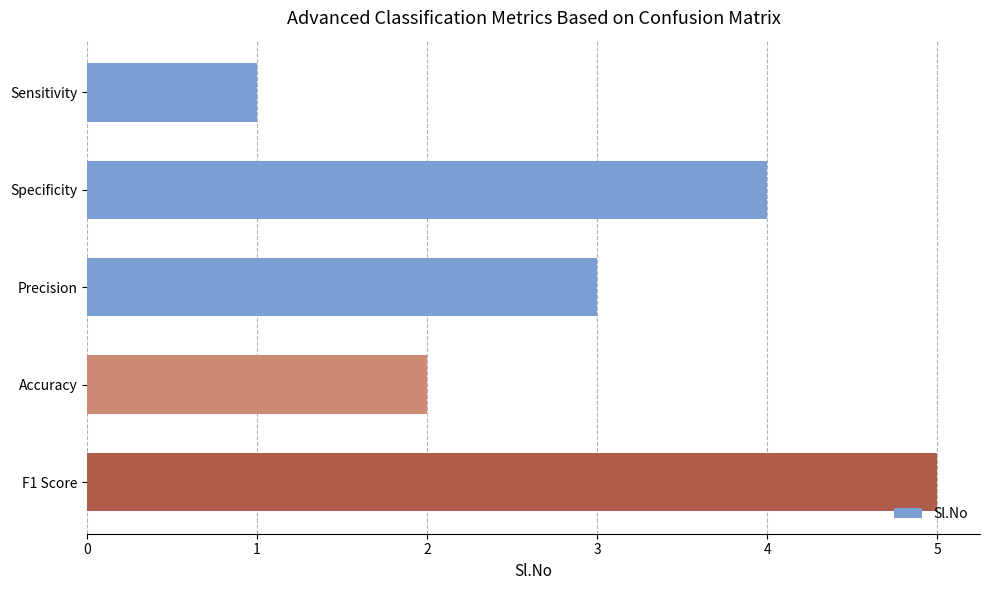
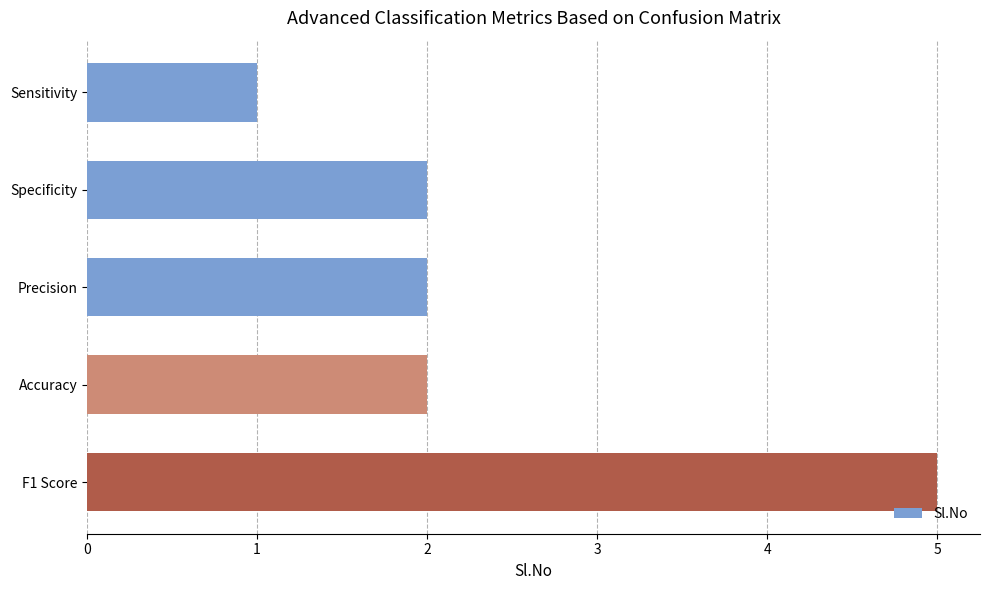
  {
    "Sensitivity": 1,
-   "Specificity": 4,
-   "Precision": 3,
+   "Specificity": 2,
+   "Precision": 2,
    "Accuracy": 2,
    "F1 Score": 5
  }
